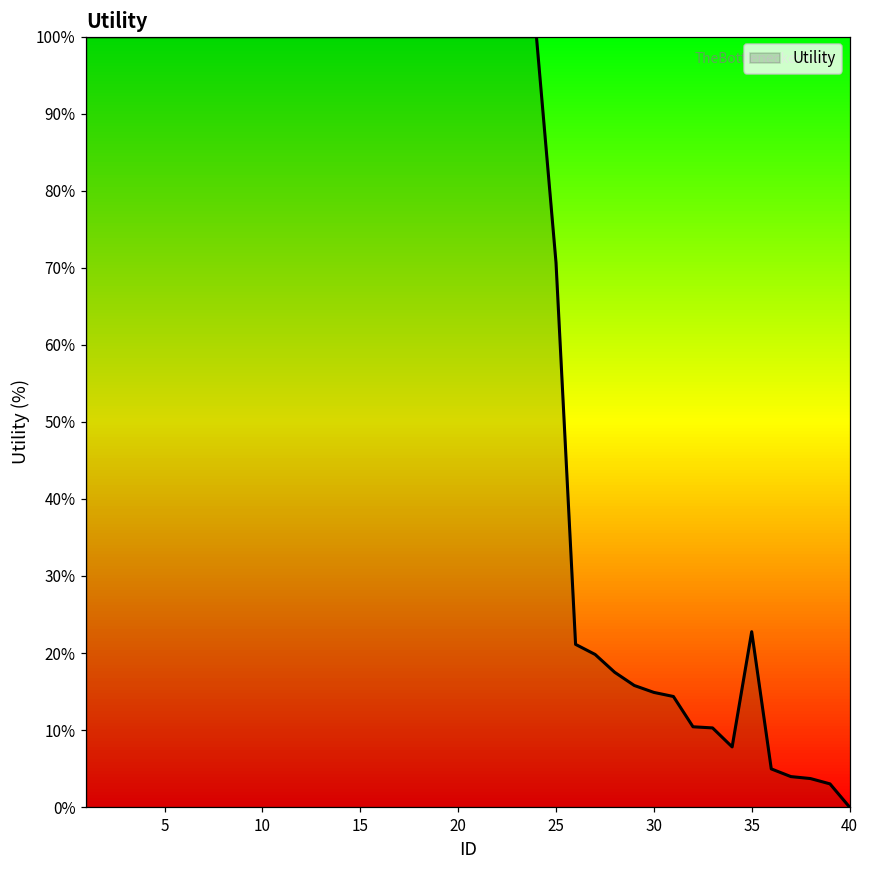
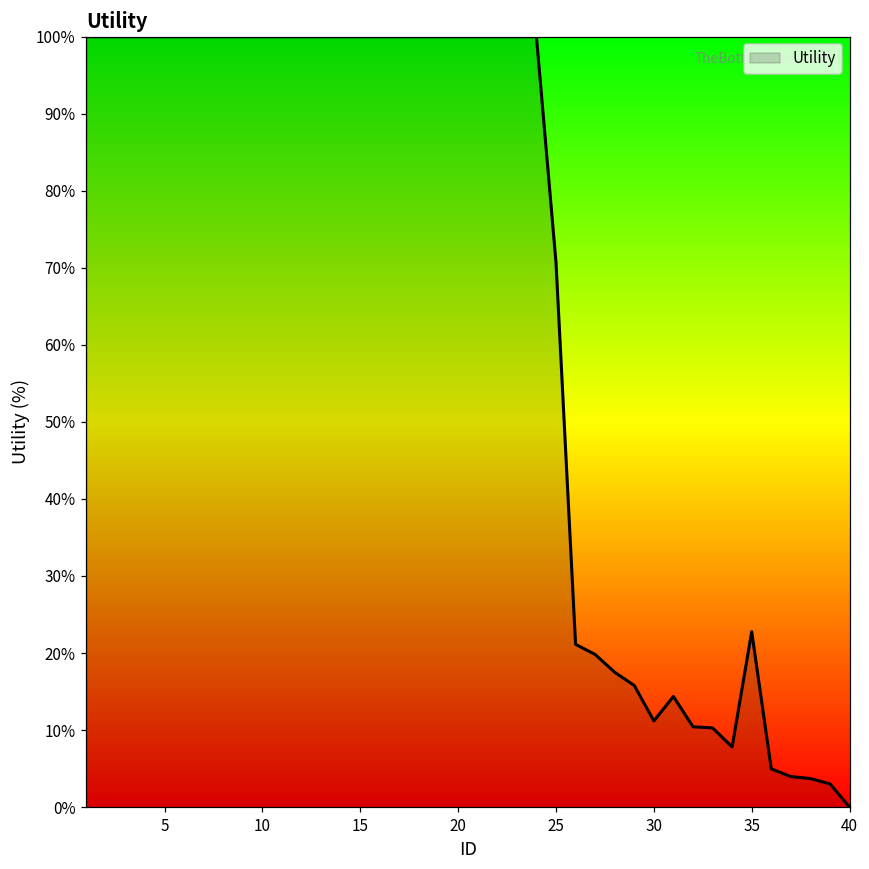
  {
    "5": "100%",
    "10": "100%",
    "15": "100%",
    "20": "100%",
    "25": "71%",
-   "30": "15%",
+   "30": "11%",
    "35": "23%",
    "40": "0%"
  }
